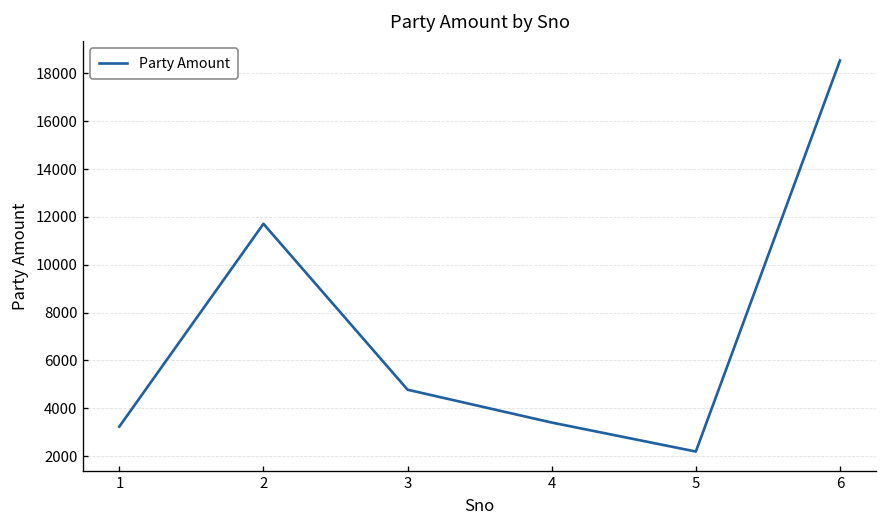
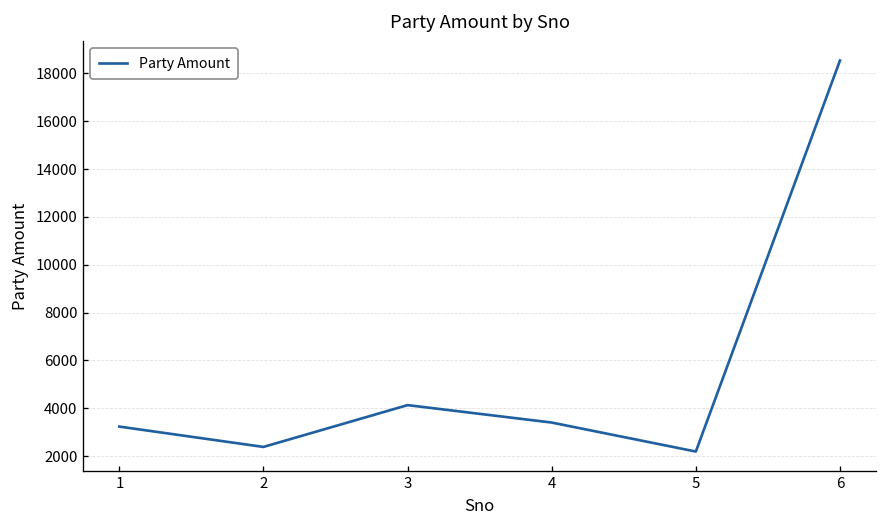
  {
    "1": 3200,
-   "2": 11700,
-   "3": 4800,
+   "2": 2400,
+   "3": 4100,
    "4": 3400,
    "5": 2200,
    "6": 18500
  }
